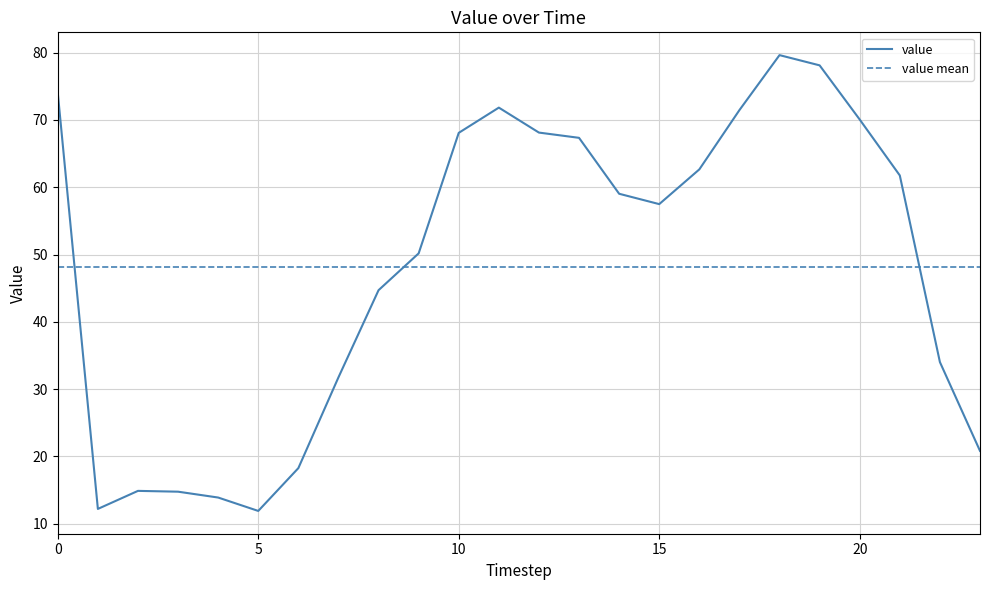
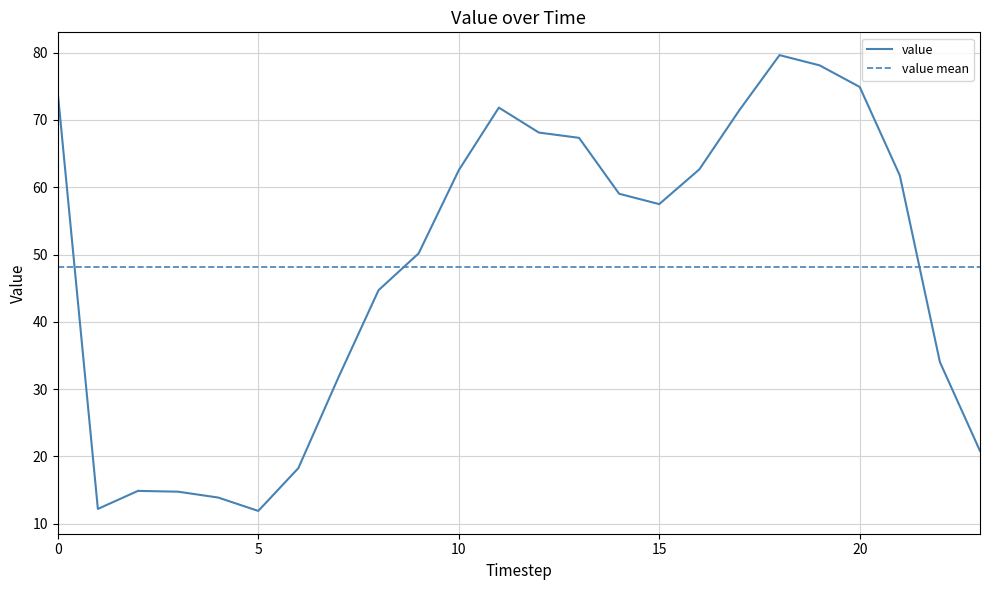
  {
    "0": 74,
    "5": 12,
-   "10": 68,
+   "10": 63,
    "15": 57,
-   "20": 70
+   "20": 75
  }
